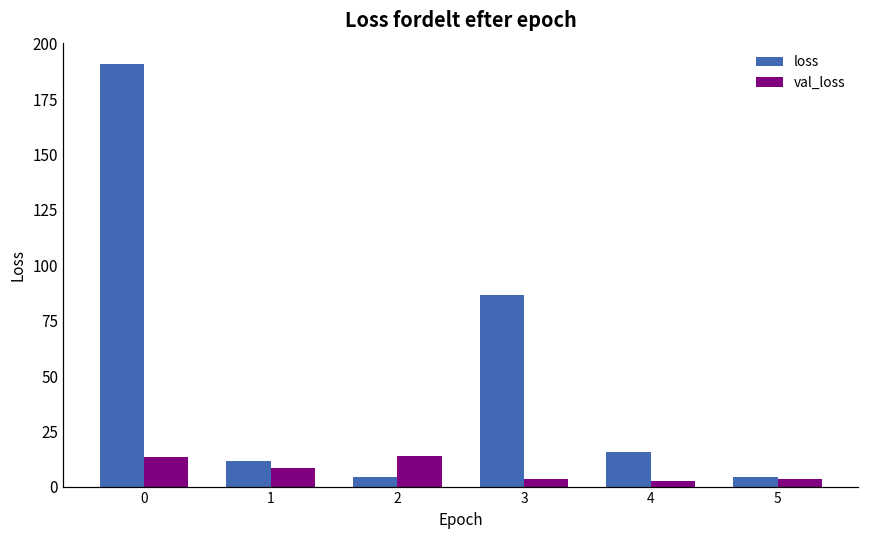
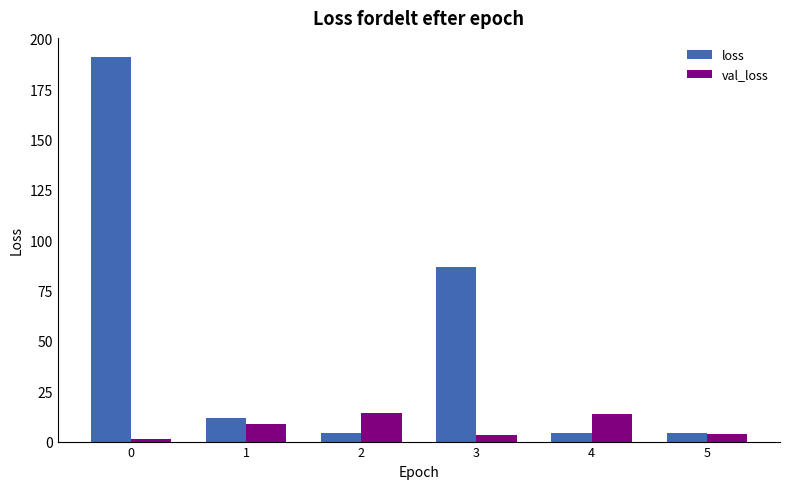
  {
    "loss": {
      "0": 191,
      "1": 12,
      "2": 4,
      "3": 86,
-     "4": 16,
+     "4": 4,
      "5": 4
    },
    "val_loss": {
-     "0": 13,
+     "0": 1,
      "1": 9,
      "2": 14,
      "3": 3,
-     "4": 3,
+     "4": 14,
      "5": 4
    }
  }
